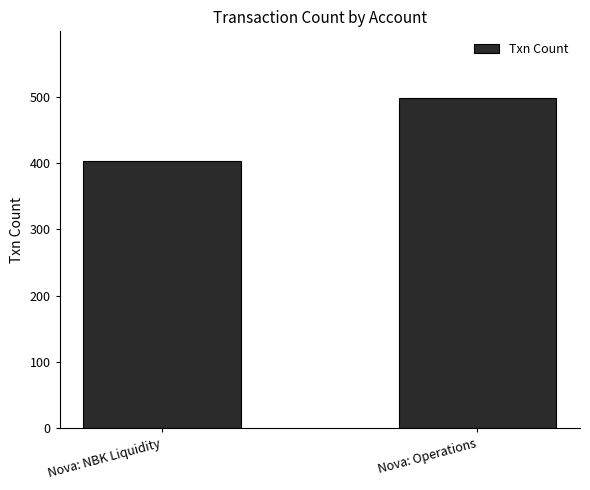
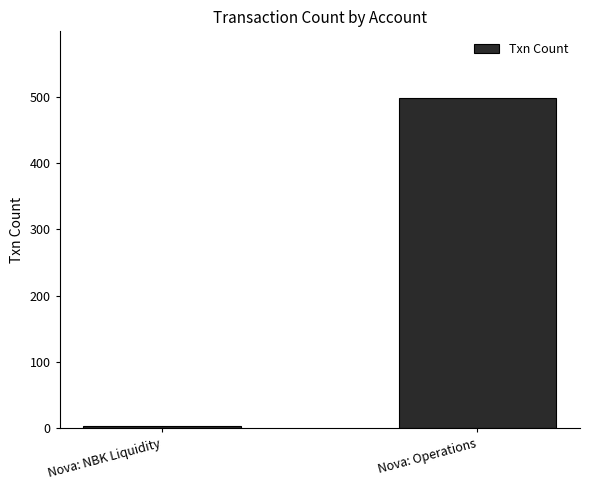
  {
-   "Nova: NBK Liquidity": 400,
+   "Nova: NBK Liquidity": 0,
    "Nova: Operations": 500
  }
